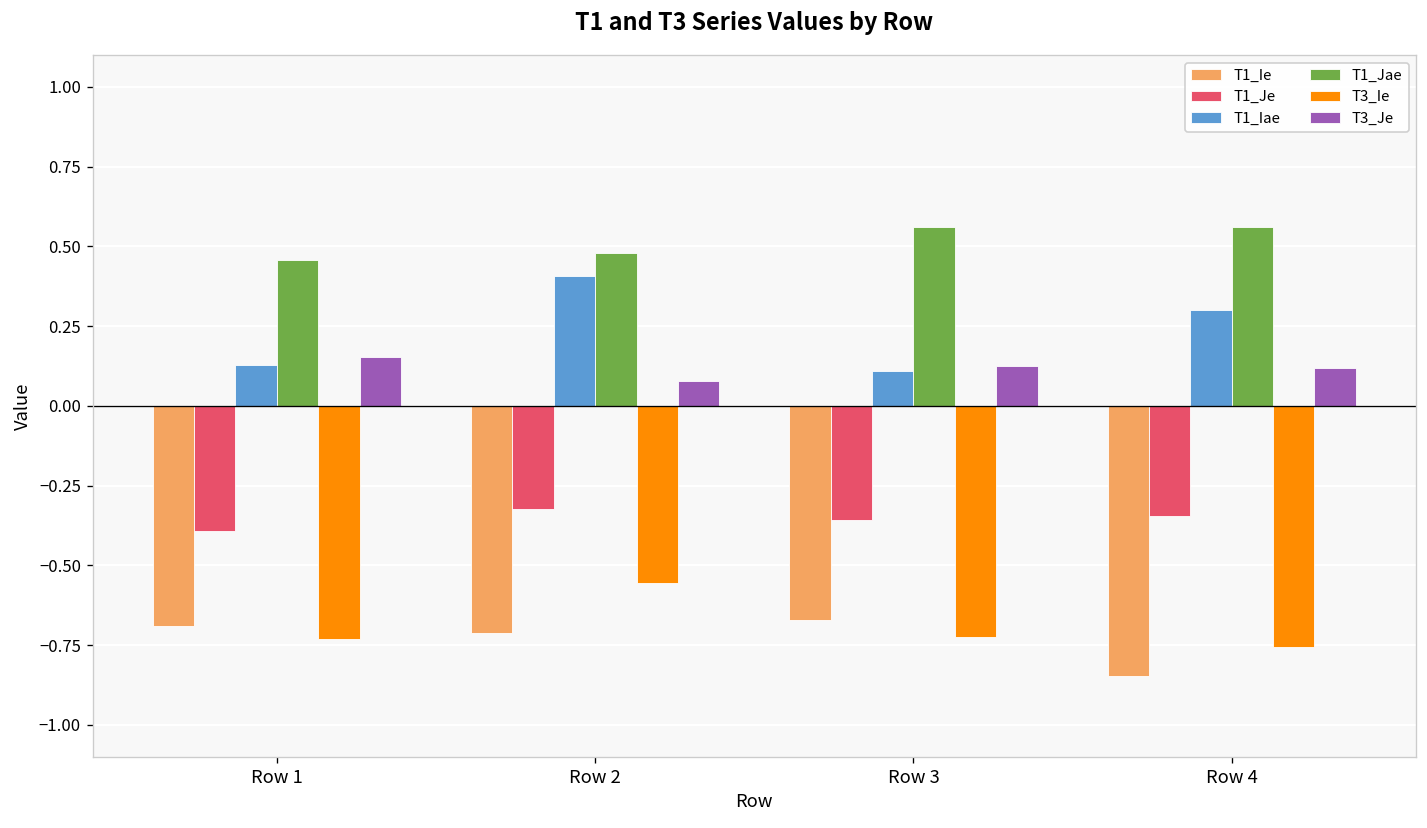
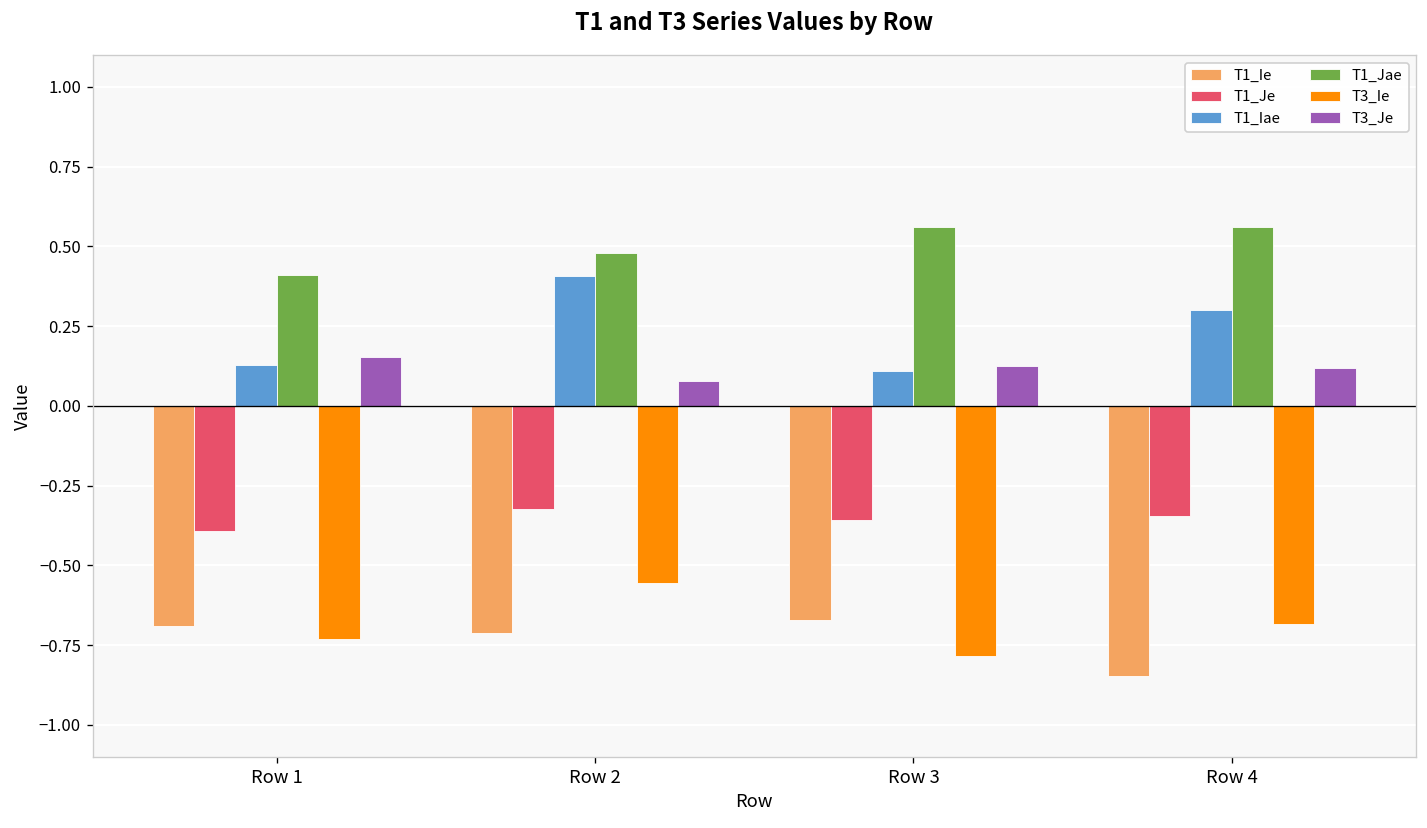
  {
    "T1_Ie": {
      "Row 1": -0.69,
      "Row 2": -0.71,
      "Row 3": -0.67,
      "Row 4": -0.85
    },
    "T1_Je": {
      "Row 1": -0.39,
      "Row 2": -0.32,
      "Row 3": -0.36,
      "Row 4": -0.34
    },
    "T1_Iae": {
      "Row 1": 0.13,
      "Row 2": 0.41,
      "Row 3": 0.11,
      "Row 4": 0.30
    },
    "T1_Jae": {
-     "Row 1": 0.46,
+     "Row 1": 0.41,
      "Row 2": 0.48,
      "Row 3": 0.56,
      "Row 4": 0.56
    },
    "T3_Ie": {
      "Row 1": -0.73,
      "Row 2": -0.56,
-     "Row 3": -0.72,
-     "Row 4": -0.76
+     "Row 3": -0.78,
+     "Row 4": -0.68
    },
    "T3_Je": {
      "Row 1": 0.15,
      "Row 2": 0.08,
      "Row 3": 0.12,
      "Row 4": 0.12
    }
  }
